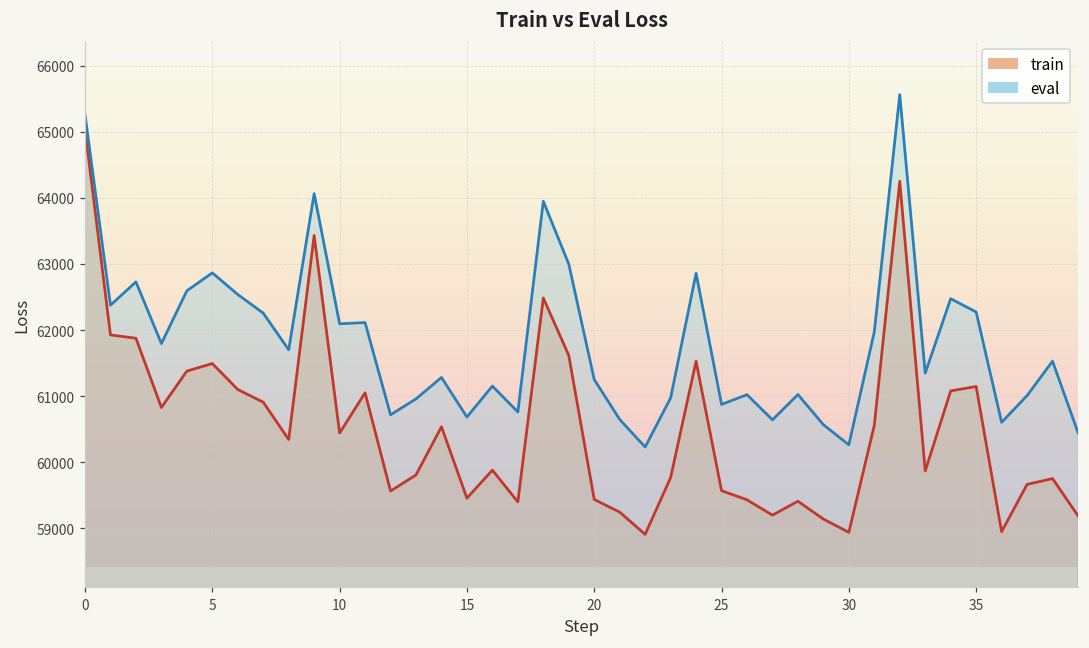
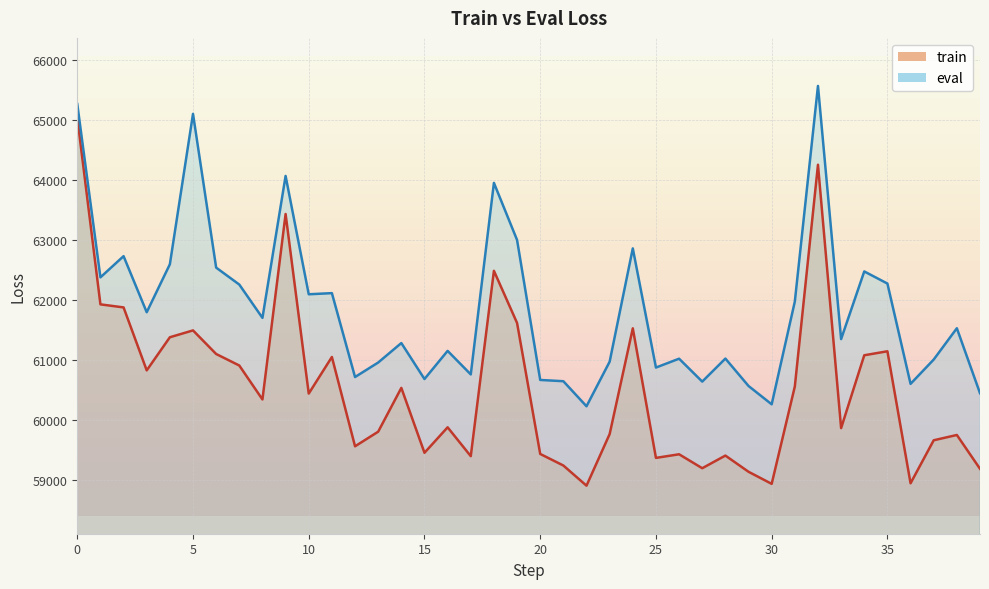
  {
    "train": {
      "0": 65000,
      "5": 61500,
      "10": 60400,
      "15": 59500,
      "20": 59400,
-     "25": 59600,
+     "25": 59400,
      "30": 58900,
      "35": 61100
    },
    "eval": {
      "0": 65300,
-     "5": 62900,
+     "5": 65100,
      "10": 62100,
      "15": 60700,
-     "20": 61300,
+     "20": 60700,
      "25": 60900,
      "30": 60300,
      "35": 62300
    }
  }
